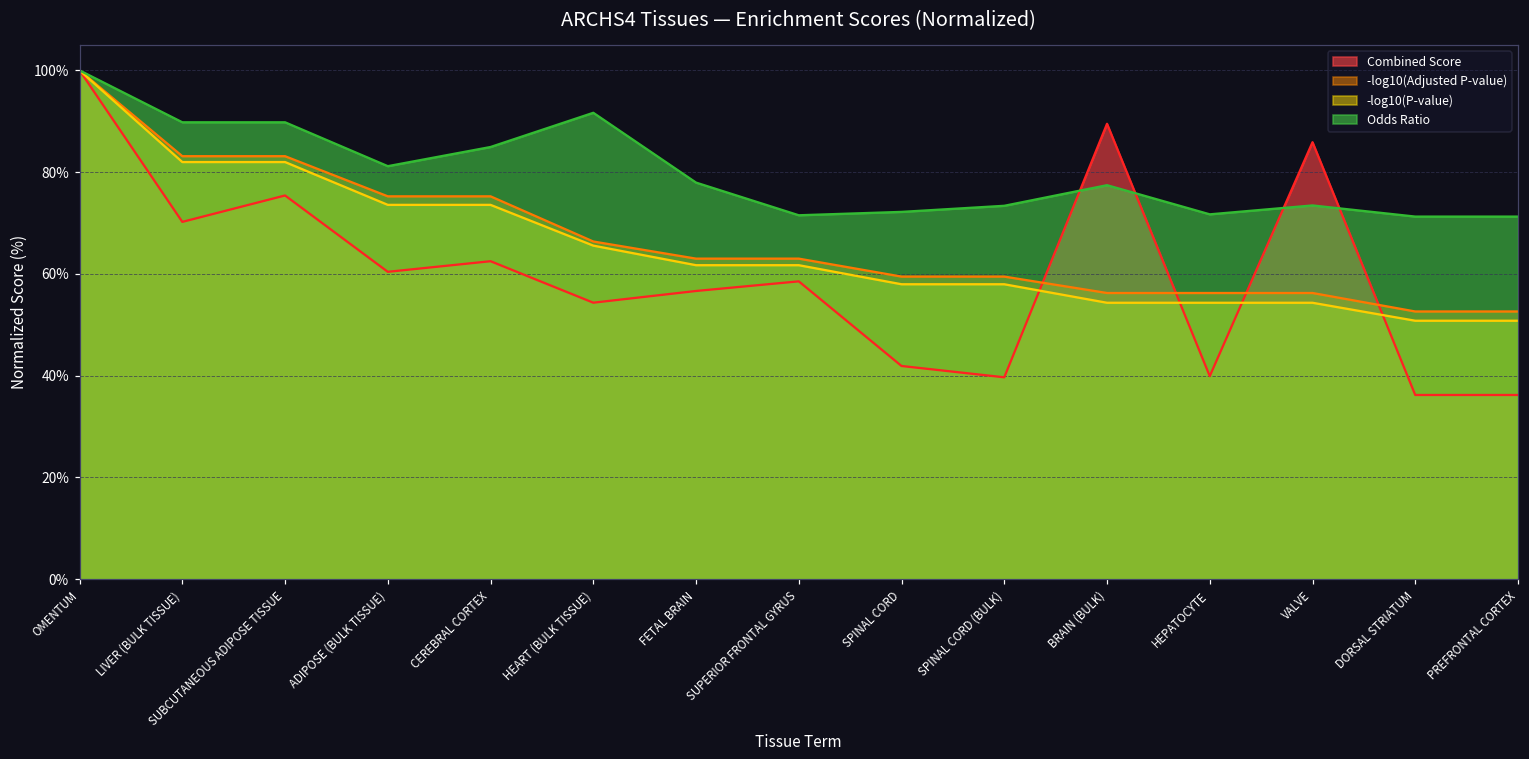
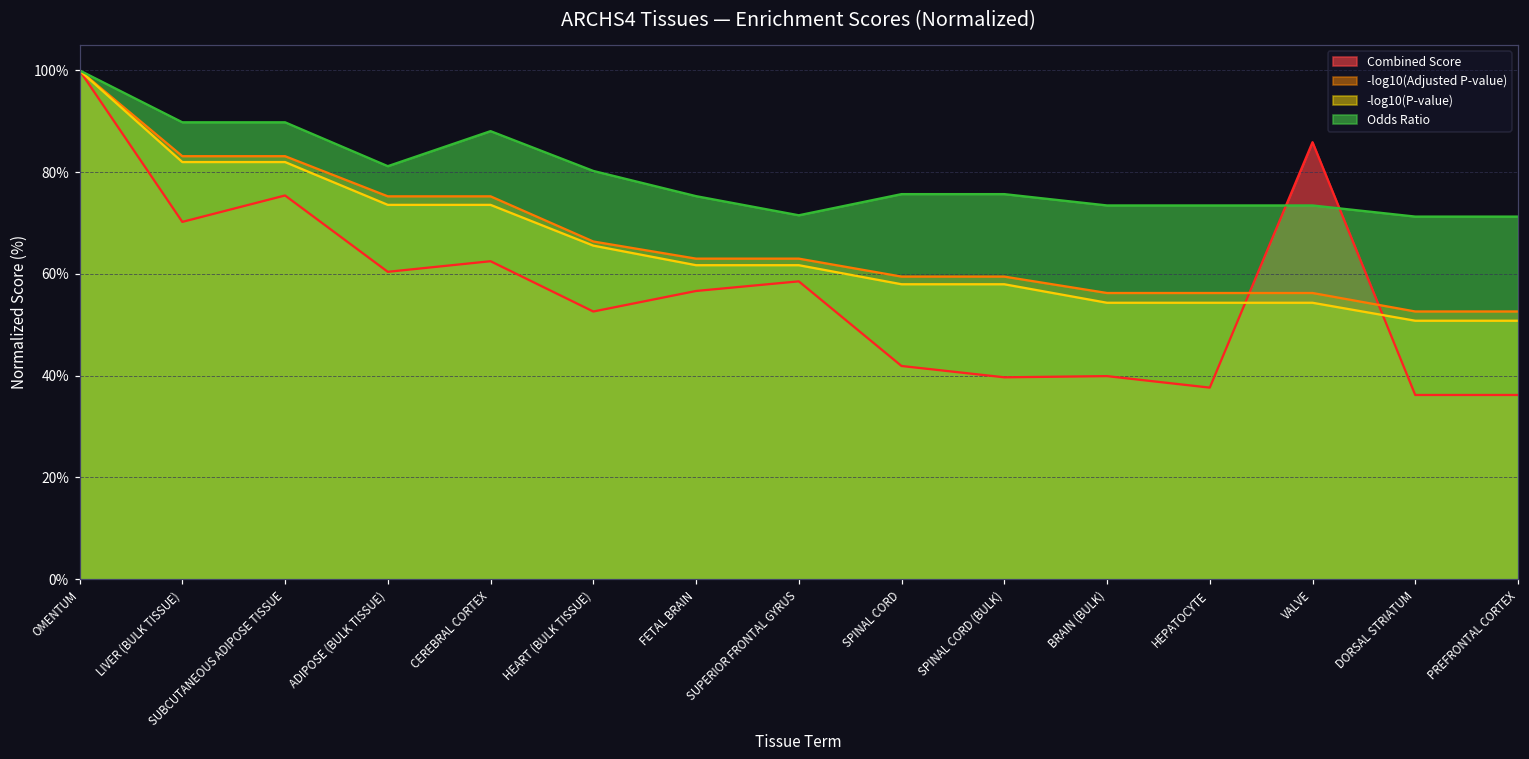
  {
    "Combined Score": {
      "LIVER (BULK TISSUE)": "70%",
      "SUBCUTANEOUS ADIPOSE TISSUE": "75%",
      "ADIPOSE (BULK TISSUE)": "60%",
      "CEREBRAL CORTEX": "62%",
-     "HEART (BULK TISSUE)": "54%",
+     "HEART (BULK TISSUE)": "53%",
      "FETAL BRAIN": "57%",
      "SUPERIOR FRONTAL GYRUS": "59%",
      "SPINAL CORD": "42%",
      "SPINAL CORD (BULK)": "40%",
-     "BRAIN (BULK)": "90%",
-     "HEPATOCYTE": "40%",
+     "BRAIN (BULK)": "40%",
+     "HEPATOCYTE": "38%",
      "VALVE": "86%",
      "DORSAL STRIATUM": "36%",
      "PREFRONTAL CORTEX": "36%"
    },
    "-log10(Adjusted P-value)": {
      "LIVER (BULK TISSUE)": "83%",
      "SUBCUTANEOUS ADIPOSE TISSUE": "83%",
      "ADIPOSE (BULK TISSUE)": "75%",
      "CEREBRAL CORTEX": "75%",
      "HEART (BULK TISSUE)": "66%",
      "FETAL BRAIN": "63%",
      "SUPERIOR FRONTAL GYRUS": "63%",
      "SPINAL CORD": "59%",
      "SPINAL CORD (BULK)": "59%",
      "BRAIN (BULK)": "56%",
      "HEPATOCYTE": "56%",
      "VALVE": "56%",
      "DORSAL STRIATUM": "53%",
      "PREFRONTAL CORTEX": "53%"
    },
    "-log10(P-value)": {
      "LIVER (BULK TISSUE)": "82%",
      "SUBCUTANEOUS ADIPOSE TISSUE": "82%",
      "ADIPOSE (BULK TISSUE)": "74%",
      "CEREBRAL CORTEX": "74%",
      "HEART (BULK TISSUE)": "66%",
      "FETAL BRAIN": "62%",
      "SUPERIOR FRONTAL GYRUS": "62%",
      "SPINAL CORD": "58%",
      "SPINAL CORD (BULK)": "58%",
      "BRAIN (BULK)": "54%",
      "HEPATOCYTE": "54%",
      "VALVE": "54%",
      "DORSAL STRIATUM": "51%",
      "PREFRONTAL CORTEX": "51%"
    },
    "Odds Ratio": {
      "LIVER (BULK TISSUE)": "90%",
      "SUBCUTANEOUS ADIPOSE TISSUE": "90%",
      "ADIPOSE (BULK TISSUE)": "81%",
-     "CEREBRAL CORTEX": "85%",
-     "HEART (BULK TISSUE)": "92%",
-     "FETAL BRAIN": "78%",
+     "CEREBRAL CORTEX": "88%",
+     "HEART (BULK TISSUE)": "80%",
+     "FETAL BRAIN": "75%",
      "SUPERIOR FRONTAL GYRUS": "72%",
-     "SPINAL CORD": "72%",
-     "SPINAL CORD (BULK)": "73%",
-     "BRAIN (BULK)": "77%",
-     "HEPATOCYTE": "72%",
+     "SPINAL CORD": "76%",
+     "SPINAL CORD (BULK)": "76%",
+     "BRAIN (BULK)": "73%",
+     "HEPATOCYTE": "73%",
      "VALVE": "73%",
      "DORSAL STRIATUM": "71%",
      "PREFRONTAL CORTEX": "71%"
    }
  }
